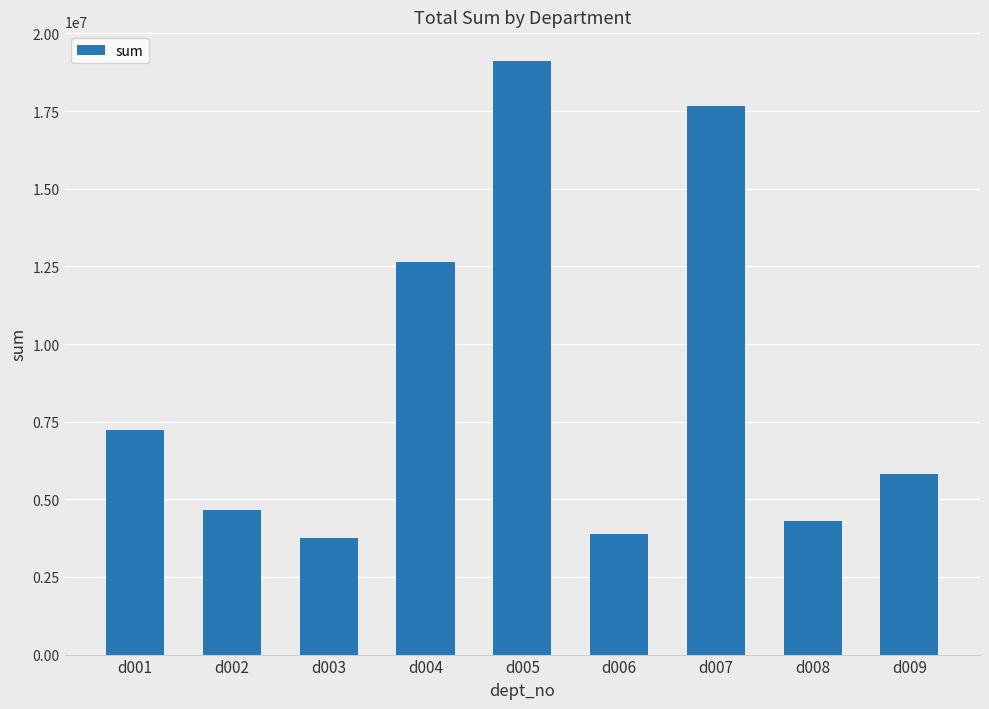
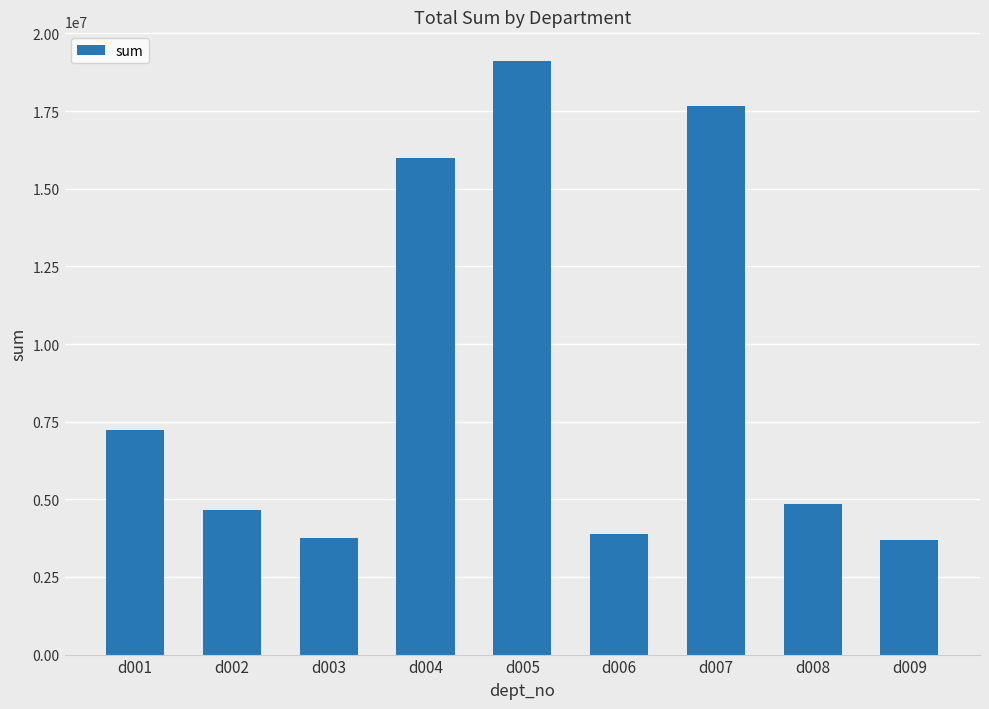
  {
    "d001": 7200000,
    "d002": 4700000,
    "d003": 3700000,
-   "d004": 12600000,
+   "d004": 16000000,
    "d005": 19100000,
    "d006": 3900000,
    "d007": 17700000,
-   "d008": 4300000,
-   "d009": 5800000
+   "d008": 4800000,
+   "d009": 3700000
  }
